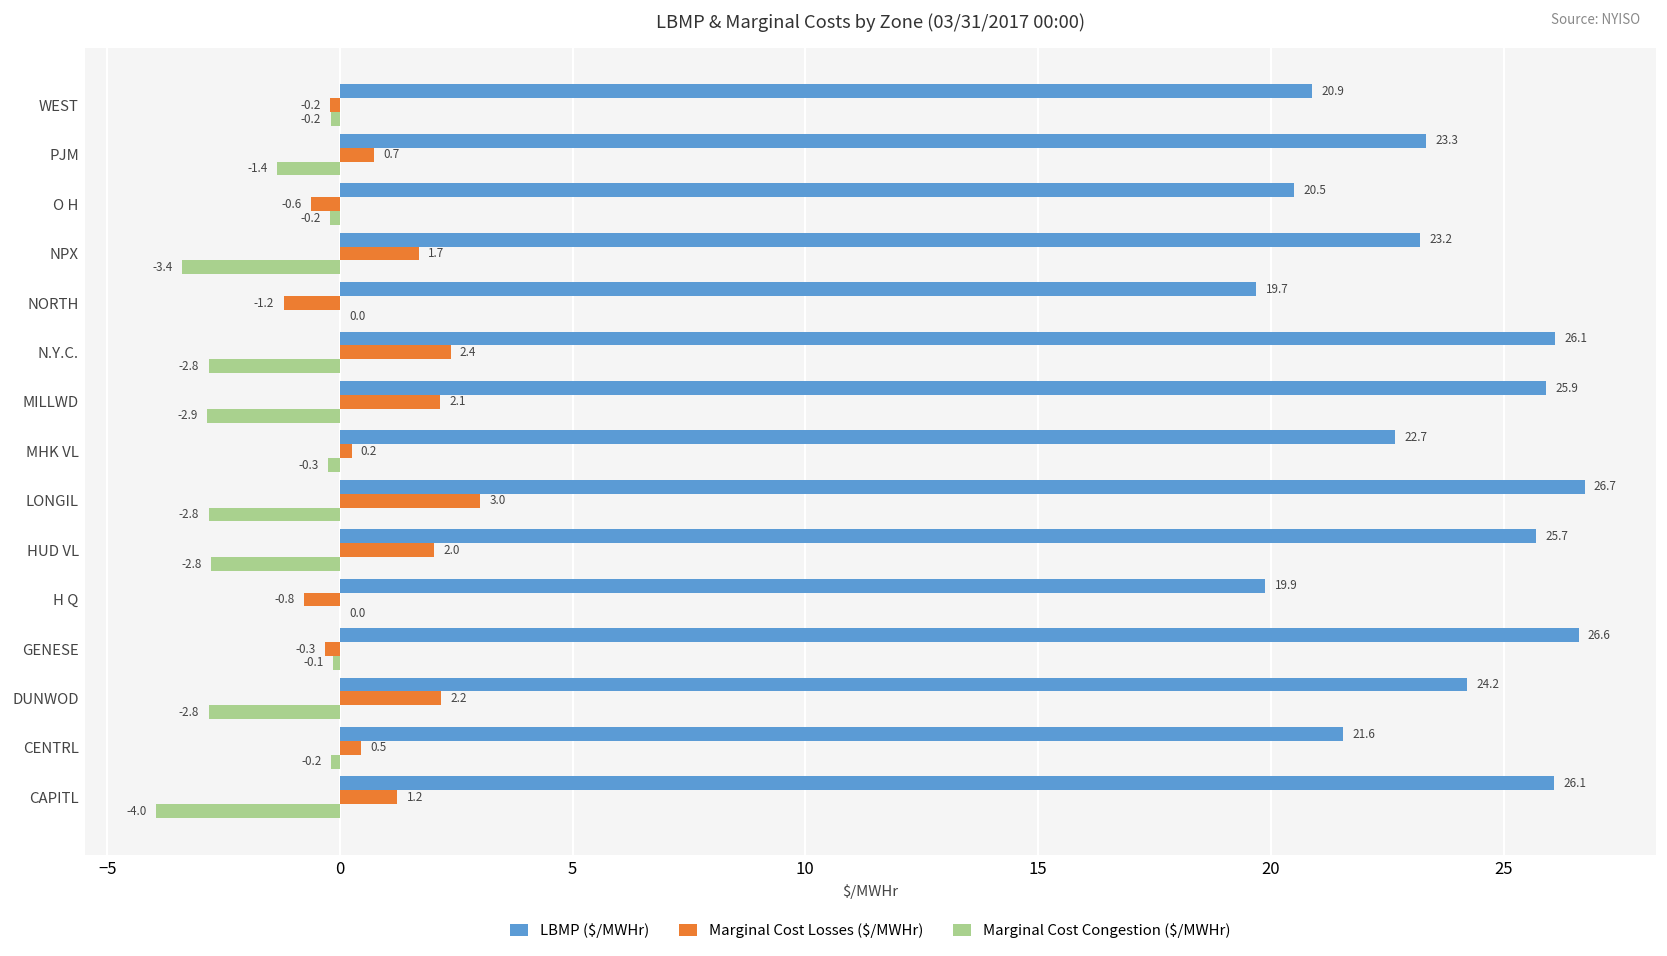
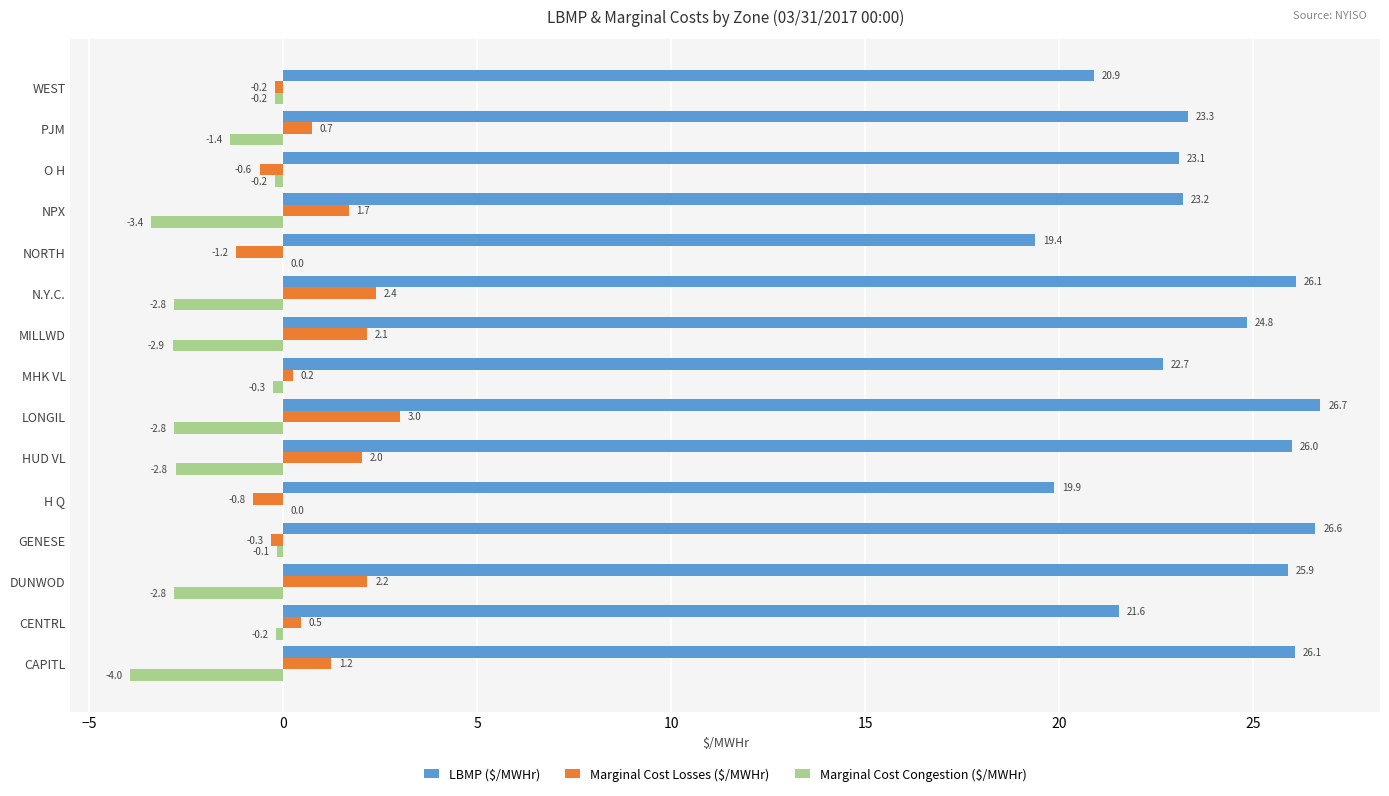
  {
    "LBMP ($/MWHr)": {
      "WEST": 20.9,
      "PJM": 23.3,
-     "O H": 20.5,
+     "O H": 23.1,
      "NPX": 23.2,
-     "NORTH": 19.7,
+     "NORTH": 19.4,
      "N.Y.C.": 26.1,
-     "MILLWD": 25.9,
+     "MILLWD": 24.8,
      "MHK VL": 22.7,
      "LONGIL": 26.7,
-     "HUD VL": 25.7,
+     "HUD VL": 26.0,
      "H Q": 19.9,
      "GENESE": 26.6,
-     "DUNWOD": 24.2,
+     "DUNWOD": 25.9,
      "CENTRL": 21.6,
      "CAPITL": 26.1
    },
    "Marginal Cost Losses ($/MWHr)": {
      "WEST": -0.2,
      "PJM": 0.7,
      "O H": -0.6,
      "NPX": 1.7,
      "NORTH": -1.2,
      "N.Y.C.": 2.4,
      "MILLWD": 2.1,
      "MHK VL": 0.2,
      "LONGIL": 3.0,
      "HUD VL": 2.0,
      "H Q": -0.8,
      "GENESE": -0.3,
      "DUNWOD": 2.2,
      "CENTRL": 0.5,
      "CAPITL": 1.2
    },
    "Marginal Cost Congestion ($/MWHr)": {
      "WEST": -0.2,
      "PJM": -1.4,
      "O H": -0.2,
      "NPX": -3.4,
      "NORTH": 0.0,
      "N.Y.C.": -2.8,
      "MILLWD": -2.9,
      "MHK VL": -0.3,
      "LONGIL": -2.8,
      "HUD VL": -2.8,
      "H Q": 0.0,
      "GENESE": -0.1,
      "DUNWOD": -2.8,
      "CENTRL": -0.2,
      "CAPITL": -4.0
    }
  }
